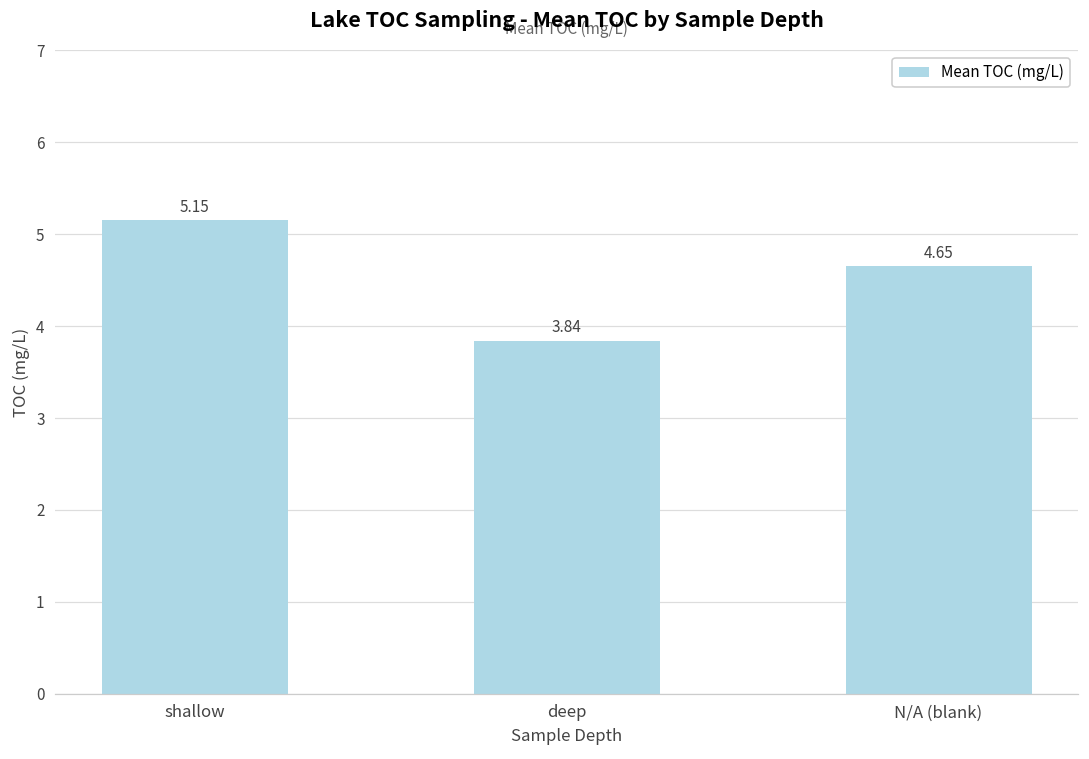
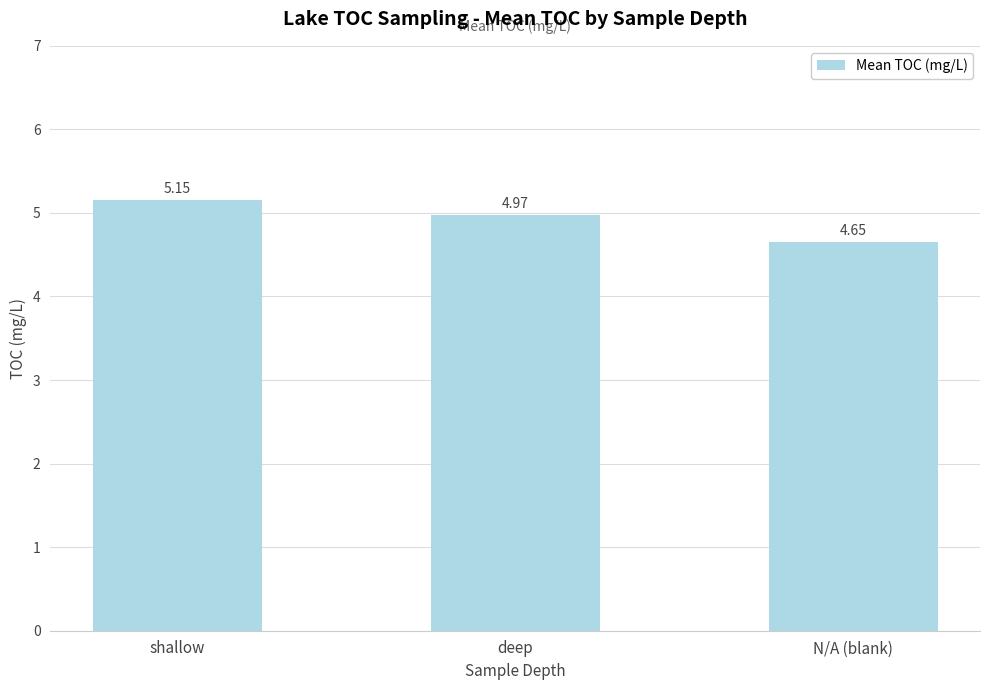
  {
    "shallow": 5.15,
-   "deep": 3.84,
+   "deep": 4.97,
    "N/A (blank)": 4.65
  }
